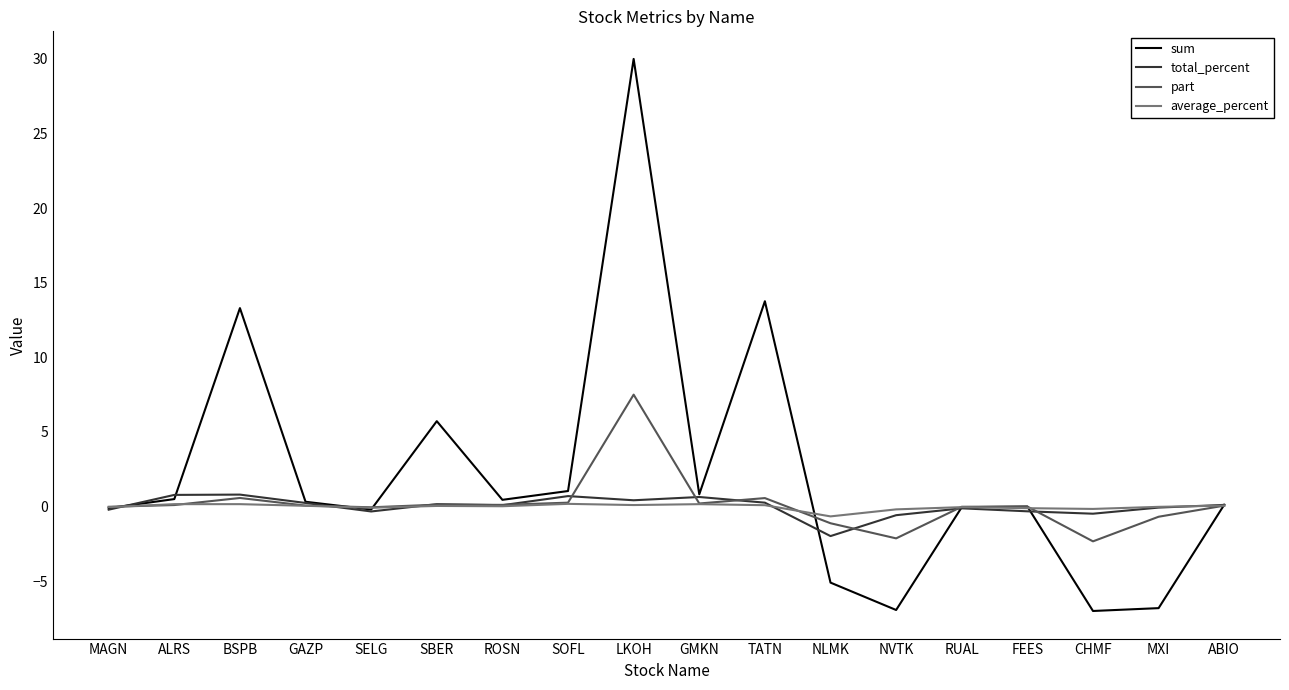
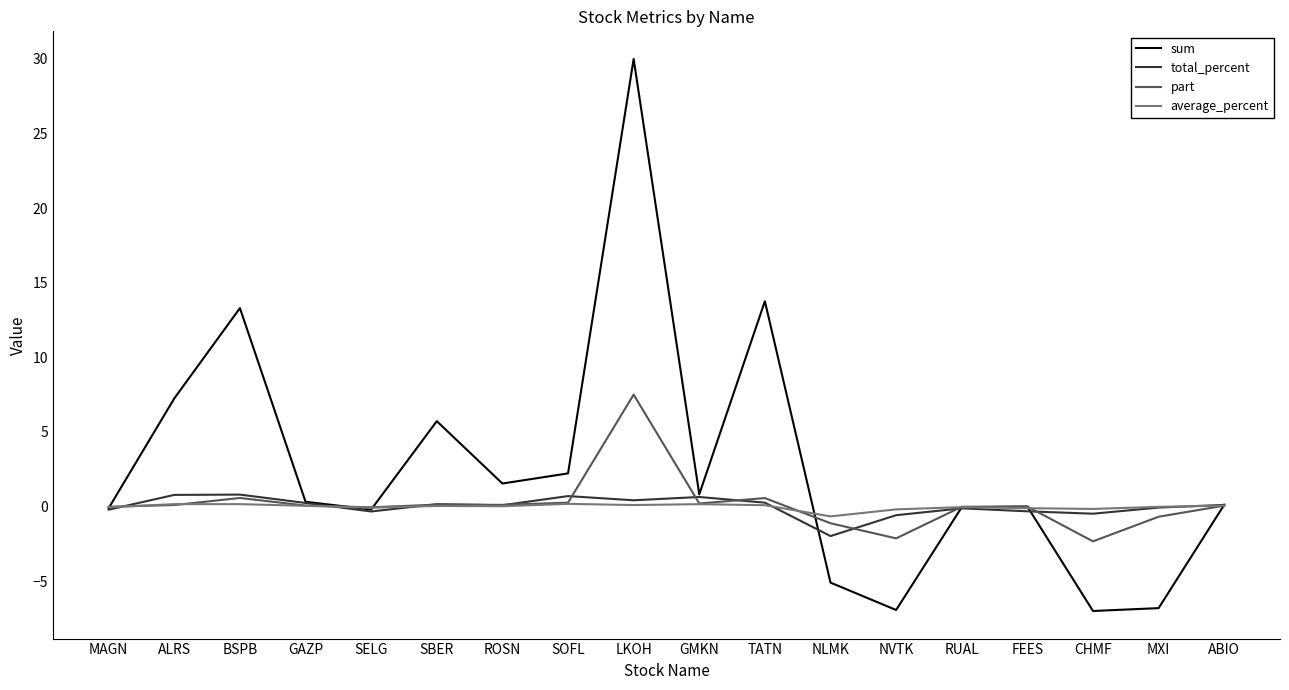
  {
    "sum": {
-     "ALRS": 0.5,
+     "ALRS": 7.2,
      "BSPB": 13.3,
      "SBER": 5.7,
-     "ROSN": 0.5,
-     "SOFL": 1.0,
+     "ROSN": 1.5,
+     "SOFL": 2.2,
      "LKOH": 30.0,
      "GMKN": 0.8,
      "TATN": 13.8,
      "NLMK": -5.1,
      "NVTK": -6.9,
      "CHMF": -7.0,
      "MXI": -6.8
    }
  }
